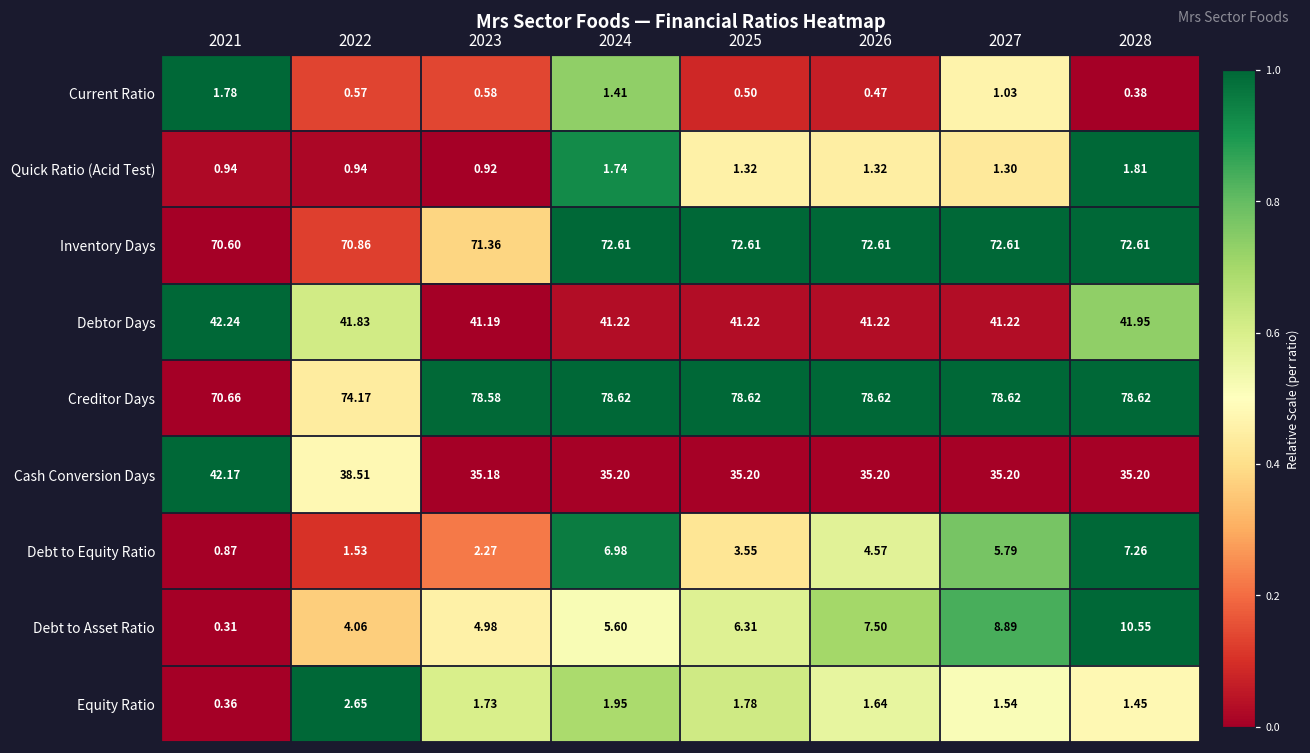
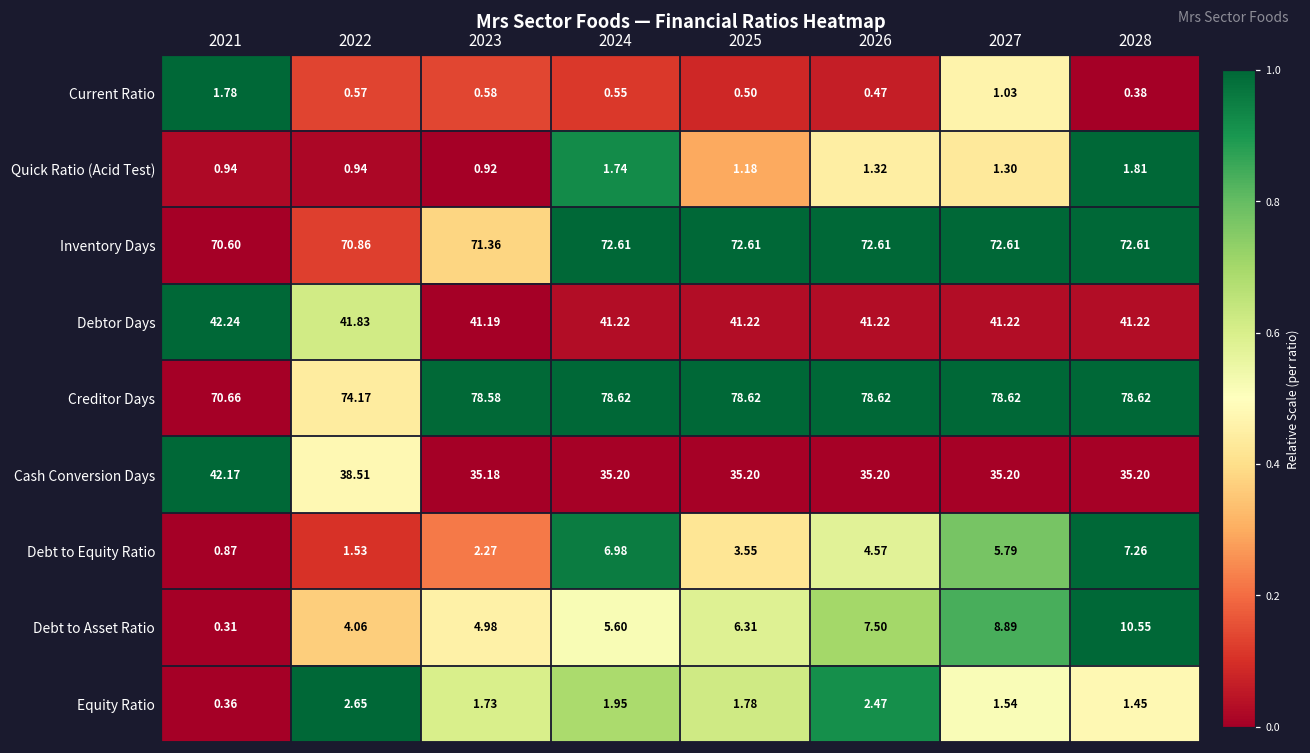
  {
    "Current Ratio": {
      "2021": 1.78,
      "2022": 0.57,
      "2023": 0.58,
-     "2024": 1.41,
+     "2024": 0.55,
      "2025": 0.50,
      "2026": 0.47,
      "2027": 1.03,
      "2028": 0.38
    },
    "Quick Ratio (Acid Test)": {
      "2021": 0.94,
      "2022": 0.94,
      "2023": 0.92,
      "2024": 1.74,
-     "2025": 1.32,
+     "2025": 1.18,
      "2026": 1.32,
      "2027": 1.30,
      "2028": 1.81
    },
    "Inventory Days": {
      "2021": 70.60,
      "2022": 70.86,
      "2023": 71.36,
      "2024": 72.61,
      "2025": 72.61,
      "2026": 72.61,
      "2027": 72.61,
      "2028": 72.61
    },
    "Debtor Days": {
      "2021": 42.24,
      "2022": 41.83,
      "2023": 41.19,
      "2024": 41.22,
      "2025": 41.22,
      "2026": 41.22,
      "2027": 41.22,
-     "2028": 41.95
+     "2028": 41.22
    },
    "Creditor Days": {
      "2021": 70.66,
      "2022": 74.17,
      "2023": 78.58,
      "2024": 78.62,
      "2025": 78.62,
      "2026": 78.62,
      "2027": 78.62,
      "2028": 78.62
    },
    "Cash Conversion Days": {
      "2021": 42.17,
      "2022": 38.51,
      "2023": 35.18,
      "2024": 35.20,
      "2025": 35.20,
      "2026": 35.20,
      "2027": 35.20,
      "2028": 35.20
    },
    "Debt to Equity Ratio": {
      "2021": 0.87,
      "2022": 1.53,
      "2023": 2.27,
      "2024": 6.98,
      "2025": 3.55,
      "2026": 4.57,
      "2027": 5.79,
      "2028": 7.26
    },
    "Debt to Asset Ratio": {
      "2021": 0.31,
      "2022": 4.06,
      "2023": 4.98,
      "2024": 5.60,
      "2025": 6.31,
      "2026": 7.50,
      "2027": 8.89,
      "2028": 10.55
    },
    "Equity Ratio": {
      "2021": 0.36,
      "2022": 2.65,
      "2023": 1.73,
      "2024": 1.95,
      "2025": 1.78,
-     "2026": 1.64,
+     "2026": 2.47,
      "2027": 1.54,
      "2028": 1.45
    }
  }
